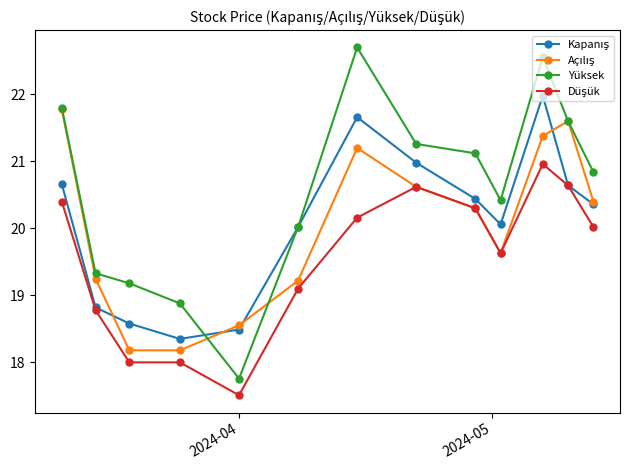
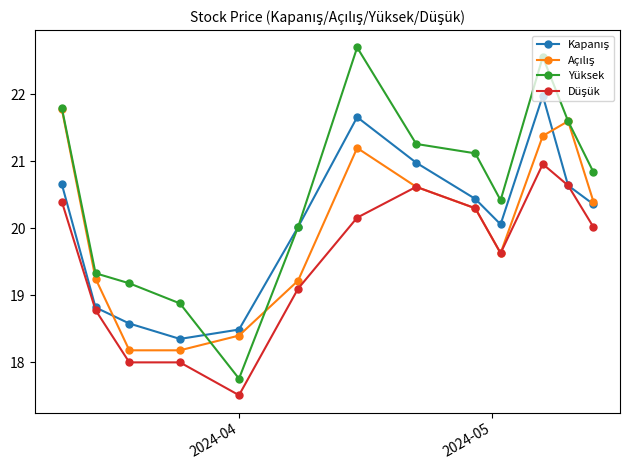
  {
    "Kapanış": {
      "2024-04": 18.5
    },
    "Açılış": {
-     "2024-04": 18.6
+     "2024-04": 18.4
    },
    "Yüksek": {
      "2024-04": 17.8
    },
    "Düşük": {
      "2024-04": 17.5
    }
  }
